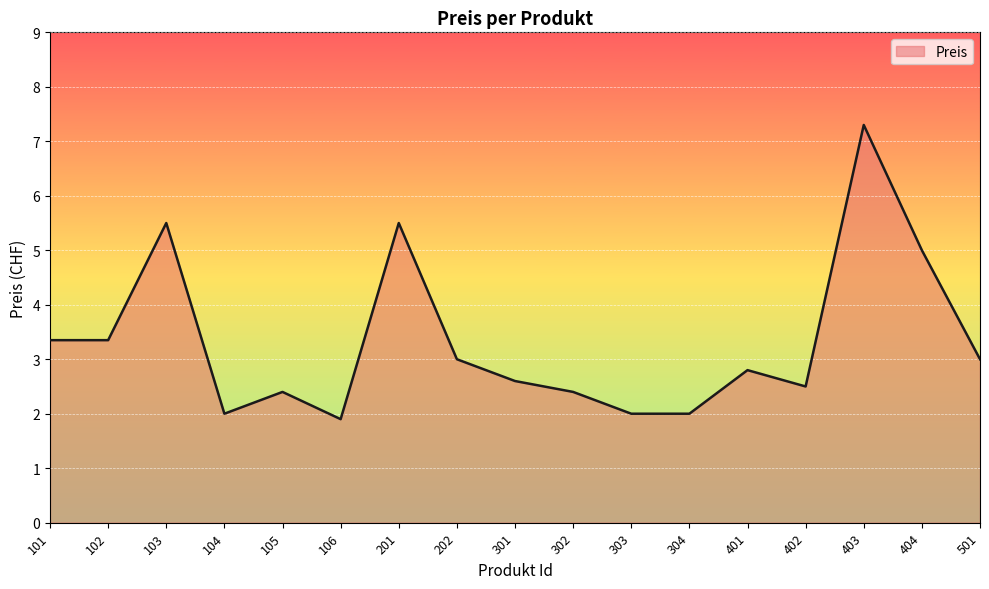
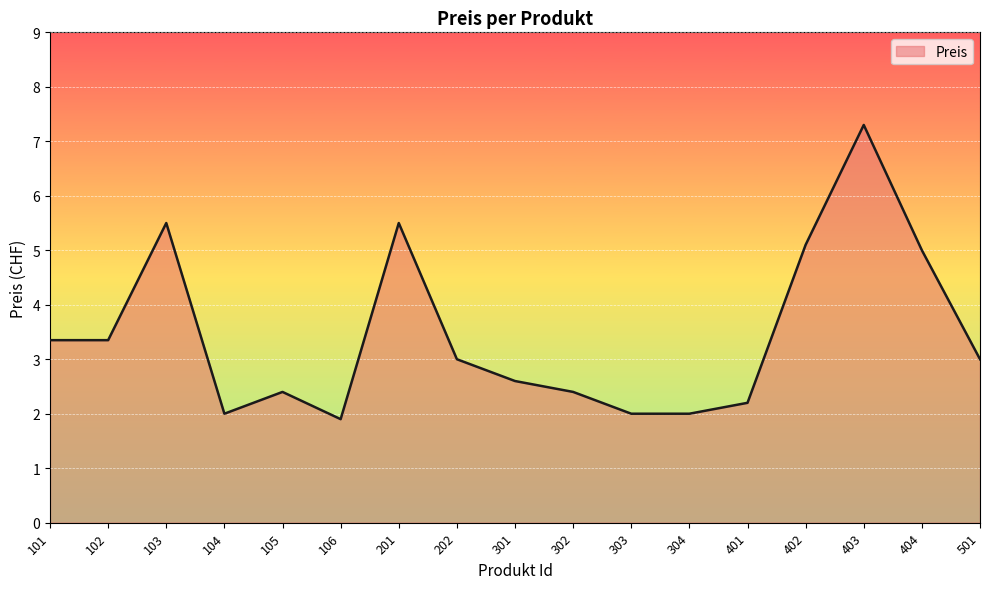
  {
    "101": 3.4,
    "102": 3.4,
    "103": 5.5,
    "104": 2.0,
    "105": 2.4,
    "106": 1.9,
    "201": 5.5,
    "202": 3.0,
    "301": 2.6,
    "302": 2.4,
    "303": 2.0,
    "304": 2.0,
-   "401": 2.8,
-   "402": 2.5,
+   "401": 2.2,
+   "402": 5.1,
    "403": 7.3,
    "404": 5.0,
    "501": 3.0
  }
